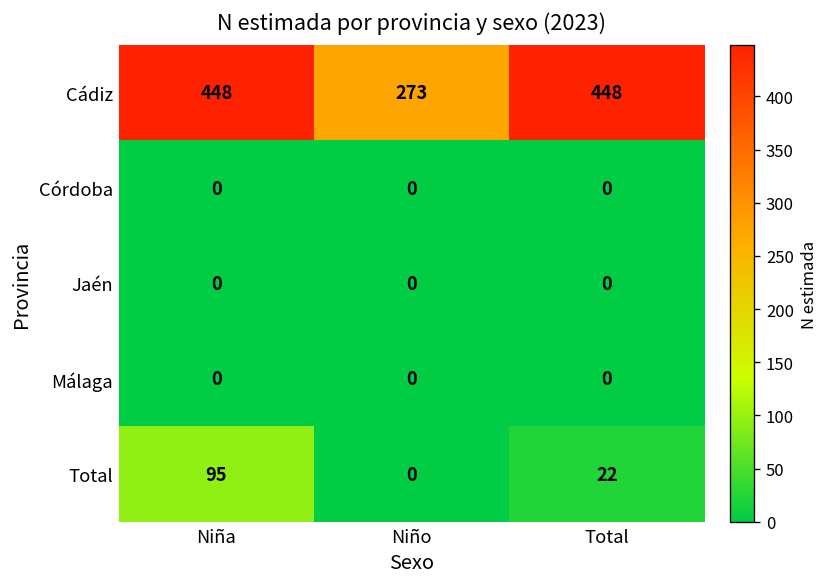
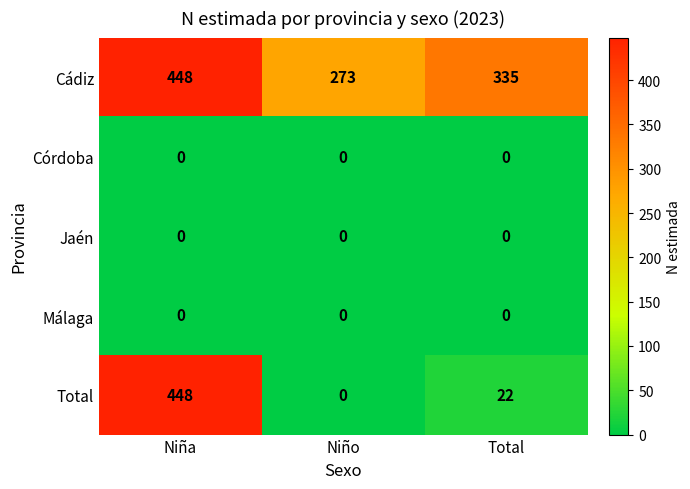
  {
    "Cádiz": {
      "Niña": 448,
      "Niño": 273,
-     "Total": 448
+     "Total": 335
    },
    "Córdoba": {
      "Niña": 0,
      "Niño": 0,
      "Total": 0
    },
    "Jaén": {
      "Niña": 0,
      "Niño": 0,
      "Total": 0
    },
    "Málaga": {
      "Niña": 0,
      "Niño": 0,
      "Total": 0
    },
    "Total": {
-     "Niña": 95,
+     "Niña": 448,
      "Niño": 0,
      "Total": 22
    }
  }
